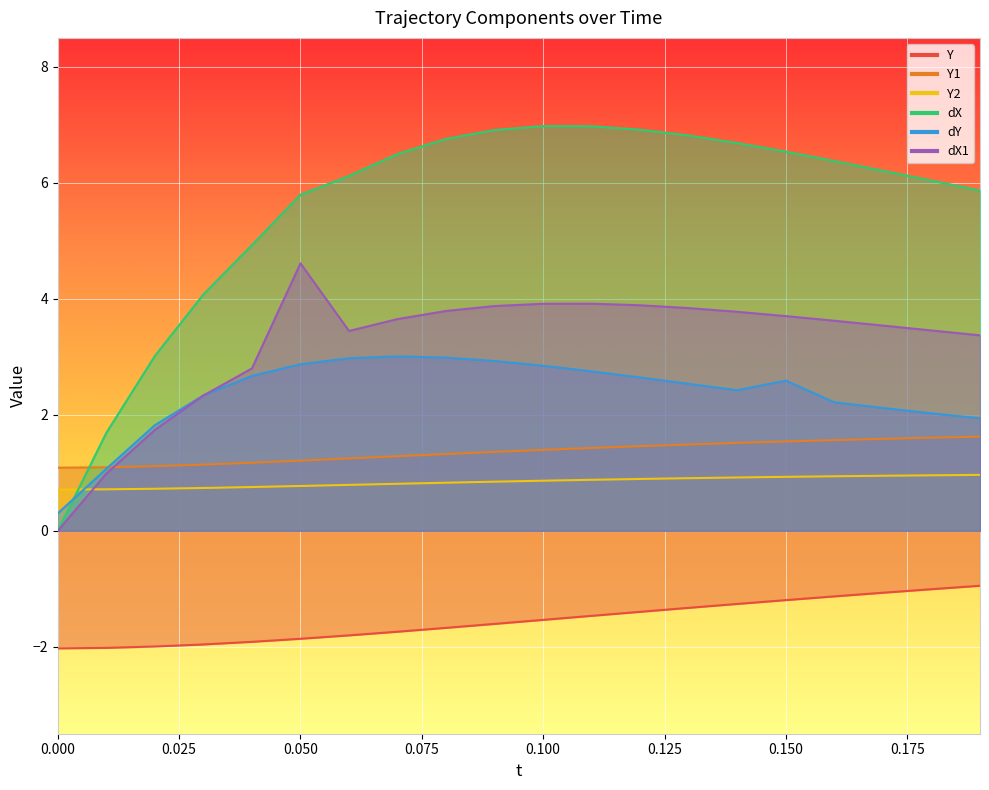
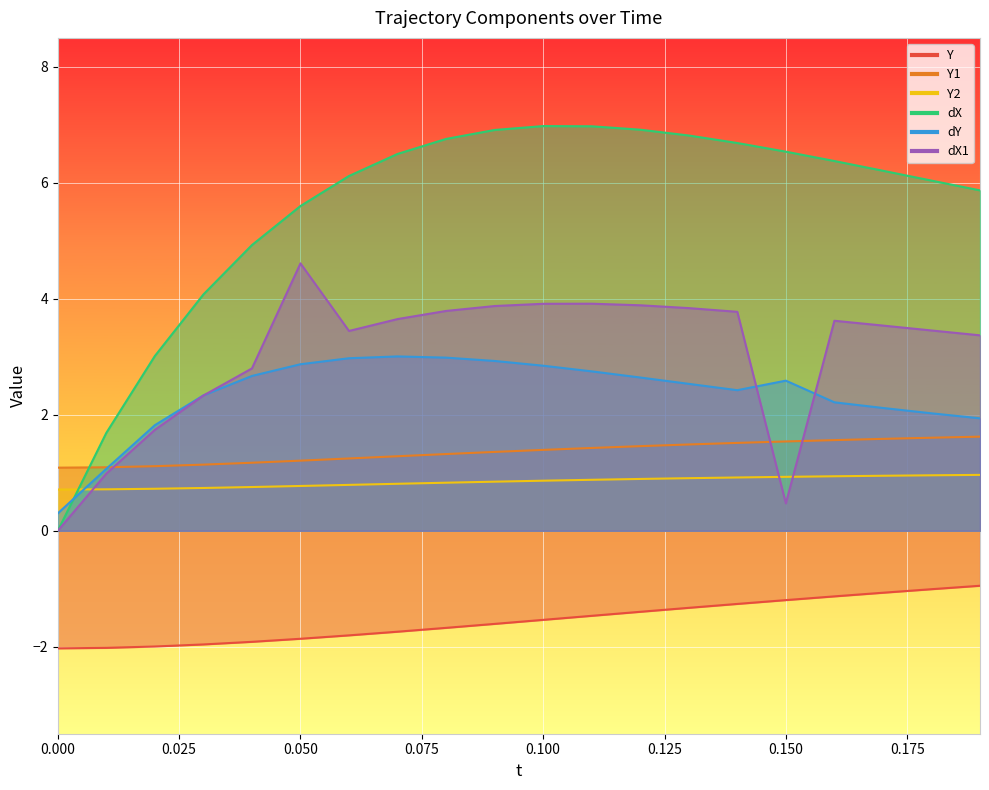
  {
    "dX": {
-     "0.050": 5.8,
+     "0.050": 5.6,
      "0.100": 7.0,
      "0.150": 6.5
    },
    "dY": {
      "0.000": 0.3,
      "0.050": 2.9,
      "0.100": 2.8,
      "0.150": 2.6
    },
    "dX1": {
      "0.050": 4.6,
      "0.100": 3.9,
-     "0.150": 3.7
+     "0.150": 0.5
    }
  }
